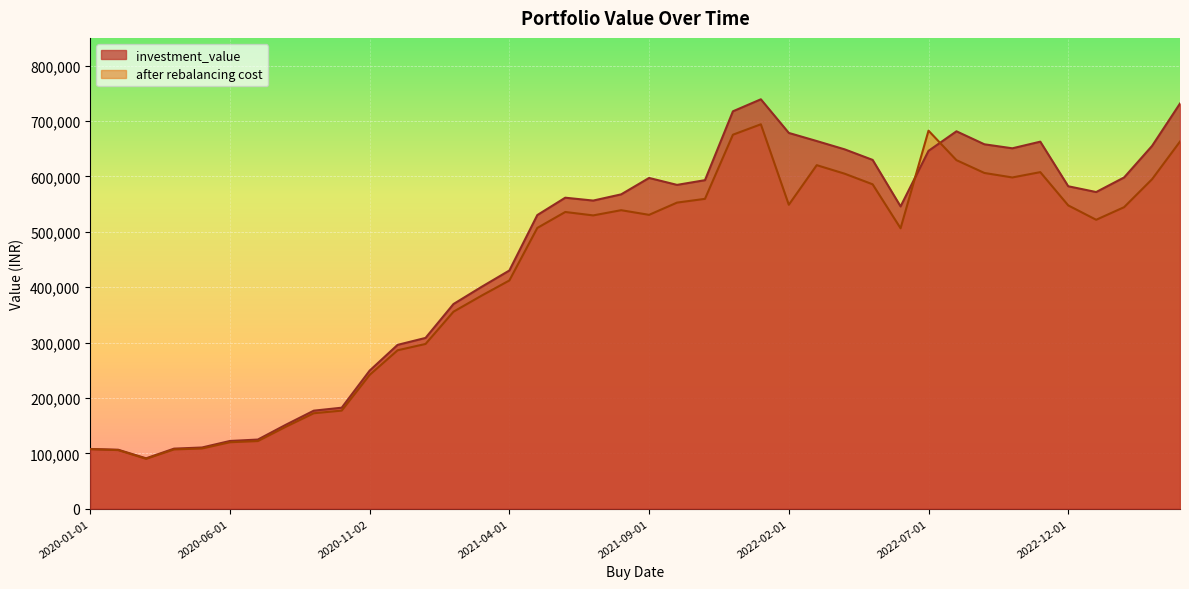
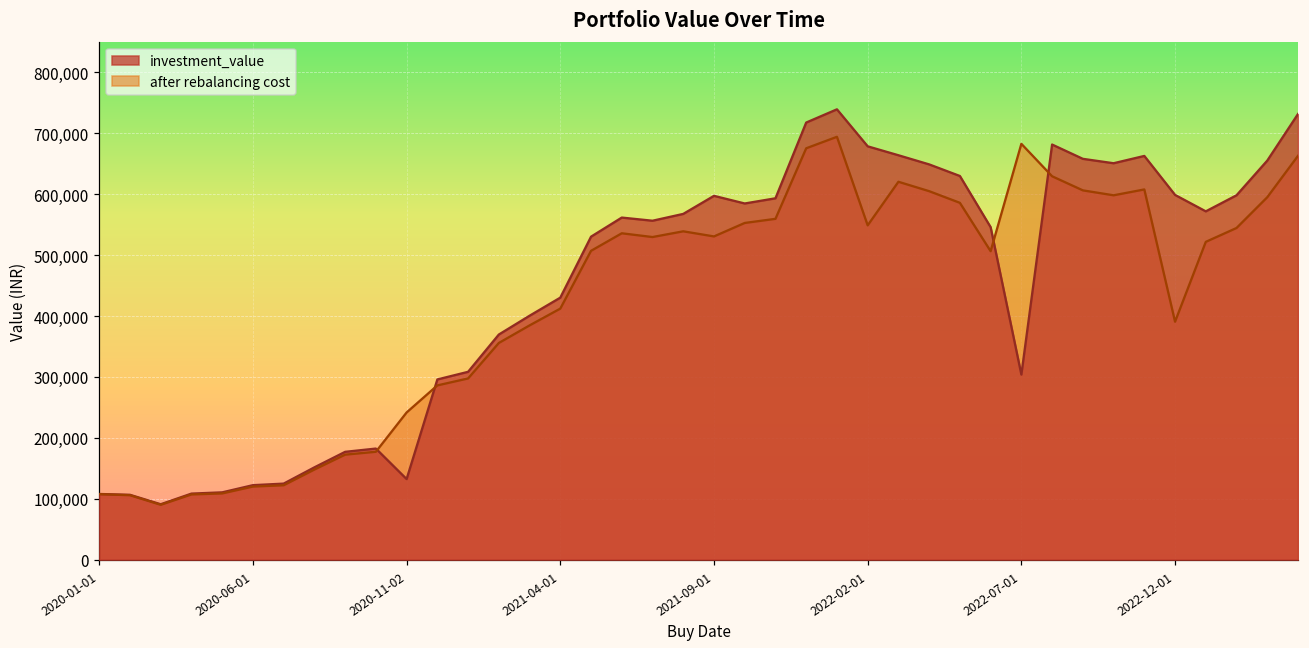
  {
    "investment_value": {
-     "2020-11-02": "250,000",
+     "2020-11-02": "130,000",
      "2021-04-01": "430,000",
      "2021-09-01": "600,000",
      "2022-02-01": "680,000",
-     "2022-07-01": "650,000",
-     "2022-12-01": "580,000"
+     "2022-07-01": "300,000",
+     "2022-12-01": "600,000"
    },
    "after rebalancing cost": {
      "2020-11-02": "240,000",
      "2021-04-01": "410,000",
      "2021-09-01": "530,000",
      "2022-02-01": "550,000",
      "2022-07-01": "680,000",
-     "2022-12-01": "550,000"
+     "2022-12-01": "390,000"
    }
  }
